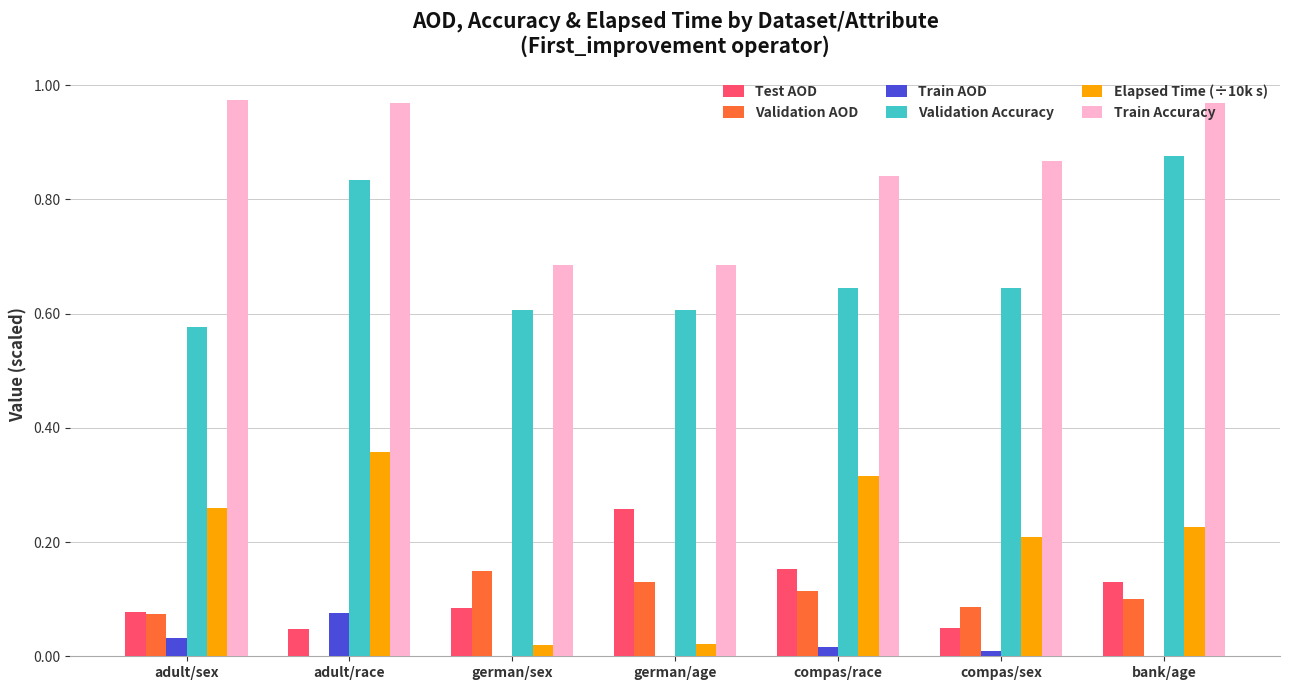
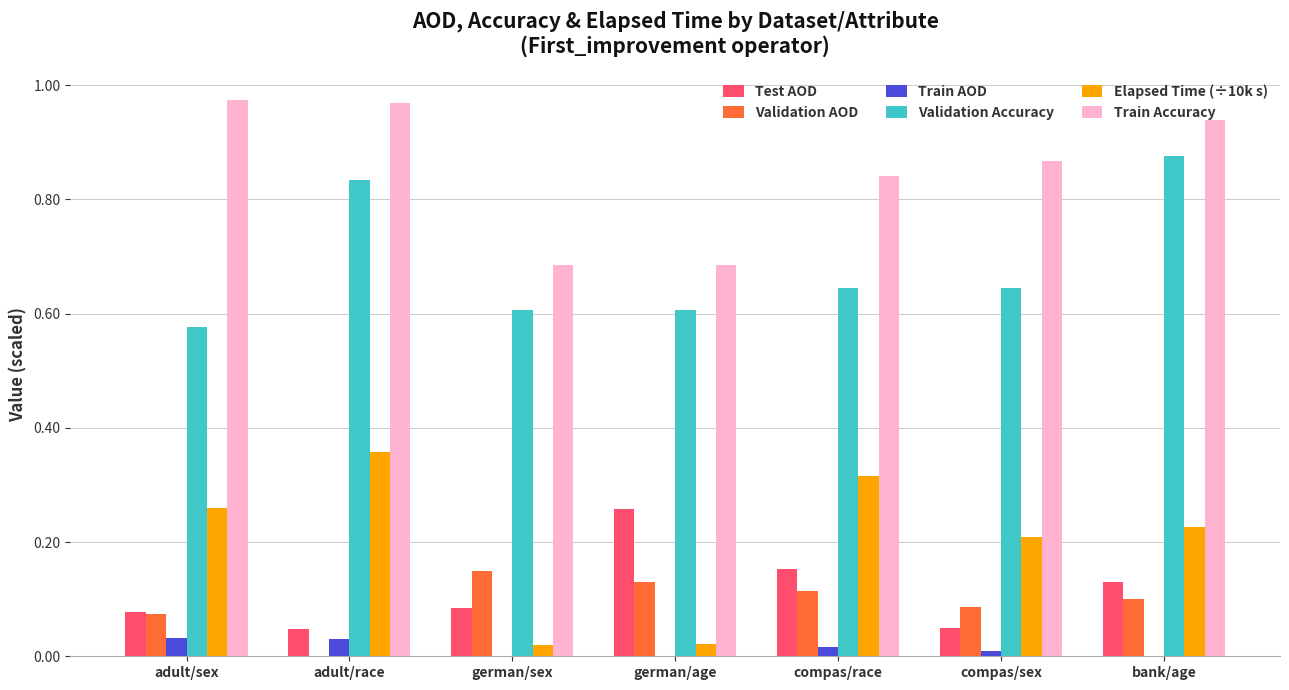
  {
    "Test AOD": {
      "adult/sex": 0.08,
      "adult/race": 0.05,
      "german/sex": 0.08,
      "german/age": 0.26,
      "compas/race": 0.15,
      "compas/sex": 0.05,
      "bank/age": 0.13
    },
    "Validation AOD": {
      "adult/sex": 0.07,
      "german/sex": 0.15,
      "german/age": 0.13,
      "compas/race": 0.12,
      "compas/sex": 0.09,
      "bank/age": 0.10
    },
    "Train AOD": {
      "adult/sex": 0.03,
-     "adult/race": 0.08,
+     "adult/race": 0.03,
      "german/sex": 0.00,
      "german/age": 0.00,
      "compas/race": 0.02,
      "compas/sex": 0.01,
      "bank/age": 0.00
    },
    "Validation Accuracy": {
      "adult/sex": 0.58,
      "adult/race": 0.83,
      "german/sex": 0.61,
      "german/age": 0.61,
      "compas/race": 0.64,
      "compas/sex": 0.64,
      "bank/age": 0.88
    },
    "Elapsed Time (÷10k s)": {
      "adult/sex": 0.26,
      "adult/race": 0.36,
      "german/sex": 0.02,
      "german/age": 0.02,
      "compas/race": 0.32,
      "compas/sex": 0.21,
      "bank/age": 0.23
    },
    "Train Accuracy": {
      "adult/sex": 0.97,
      "adult/race": 0.97,
      "german/sex": 0.68,
      "german/age": 0.68,
      "compas/race": 0.84,
      "compas/sex": 0.87,
-     "bank/age": 0.97
+     "bank/age": 0.94
    }
  }
